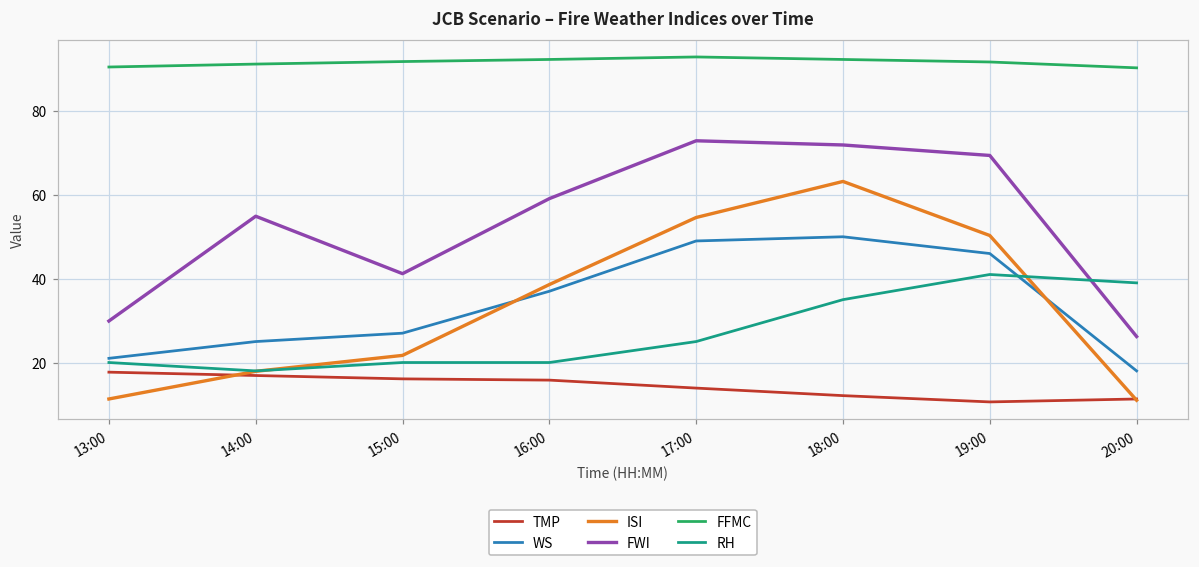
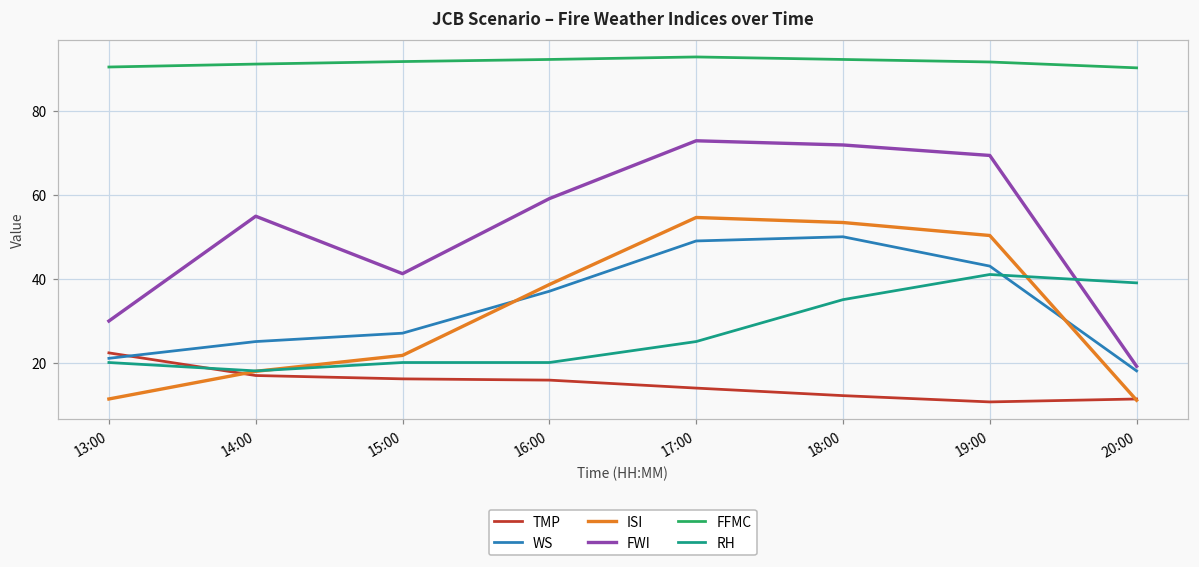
  {
    "TMP": {
-     "13:00": 18,
+     "13:00": 22,
      "14:00": 17,
      "15:00": 16,
      "16:00": 16,
      "17:00": 14,
      "18:00": 12,
      "19:00": 11
    },
    "WS": {
      "13:00": 21,
      "14:00": 25,
      "15:00": 27,
      "16:00": 37,
      "17:00": 49,
      "18:00": 50,
-     "19:00": 46,
+     "19:00": 43,
      "20:00": 18
    },
    "ISI": {
      "13:00": 11,
      "15:00": 22,
      "16:00": 39,
      "17:00": 55,
-     "18:00": 63,
+     "18:00": 53,
      "19:00": 50
    },
    "FWI": {
      "13:00": 30,
      "14:00": 55,
      "15:00": 41,
      "16:00": 59,
      "17:00": 73,
      "18:00": 72,
      "19:00": 69,
-     "20:00": 26
+     "20:00": 19
    }
  }
